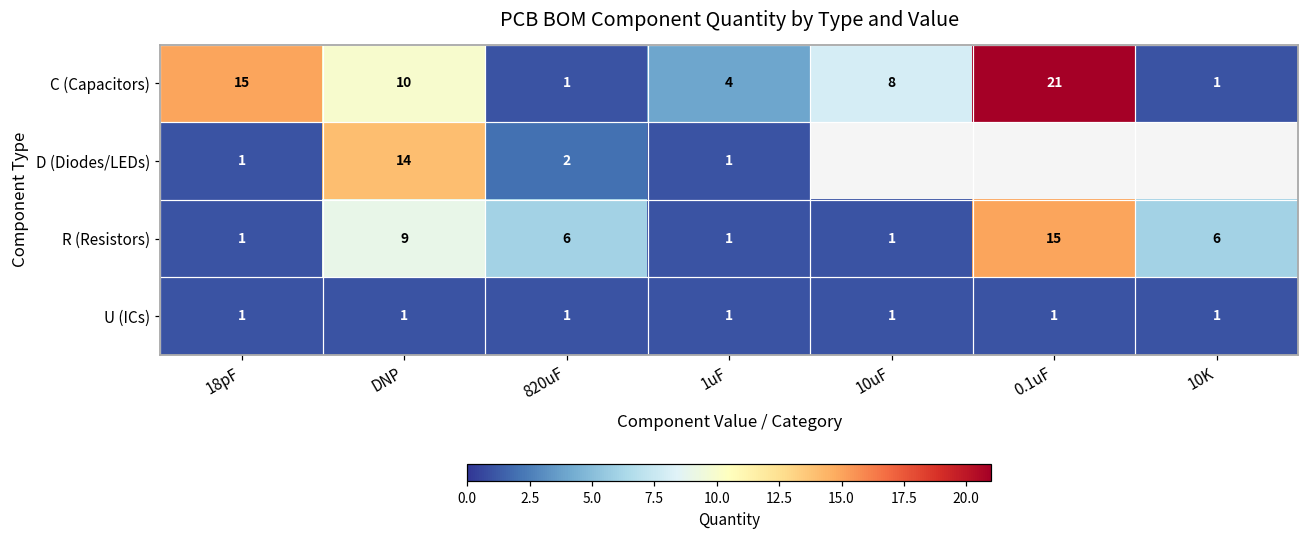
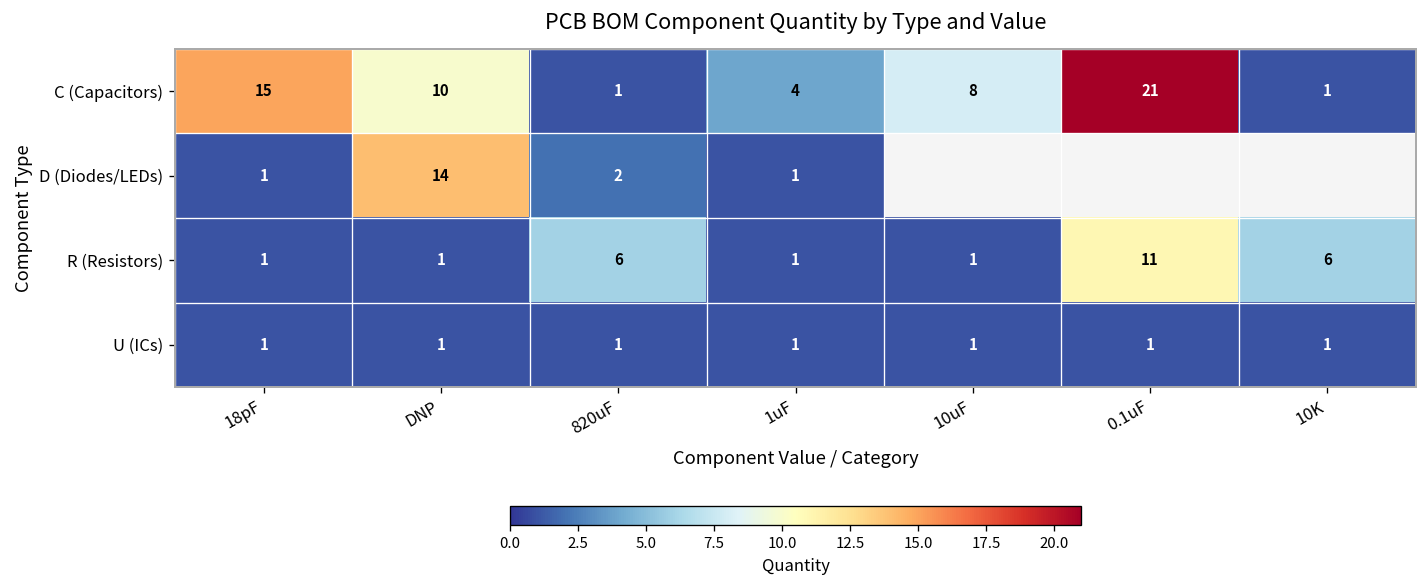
  {
    "C (Capacitors)": {
      "18pF": 15,
      "DNP": 10,
      "820uF": 1,
      "1uF": 4,
      "10uF": 8,
      "0.1uF": 21,
      "10K": 1
    },
    "D (Diodes/LEDs)": {
      "18pF": 1,
      "DNP": 14,
      "820uF": 2,
      "1uF": 1
    },
    "R (Resistors)": {
      "18pF": 1,
-     "DNP": 9,
+     "DNP": 1,
      "820uF": 6,
      "1uF": 1,
      "10uF": 1,
-     "0.1uF": 15,
+     "0.1uF": 11,
      "10K": 6
    },
    "U (ICs)": {
      "18pF": 1,
      "DNP": 1,
      "820uF": 1,
      "1uF": 1,
      "10uF": 1,
      "0.1uF": 1,
      "10K": 1
    }
  }
